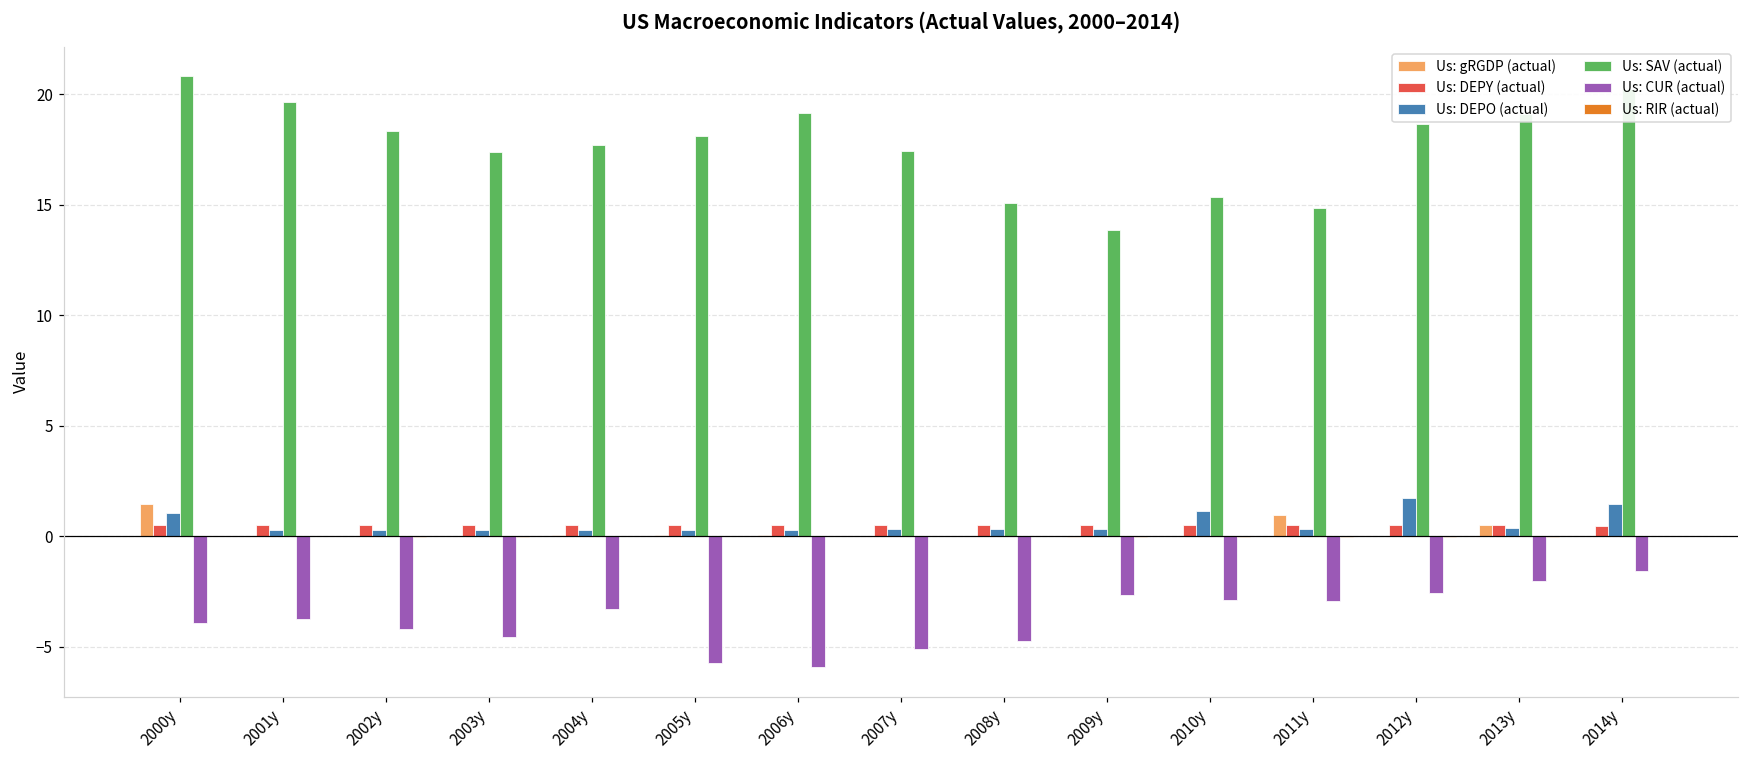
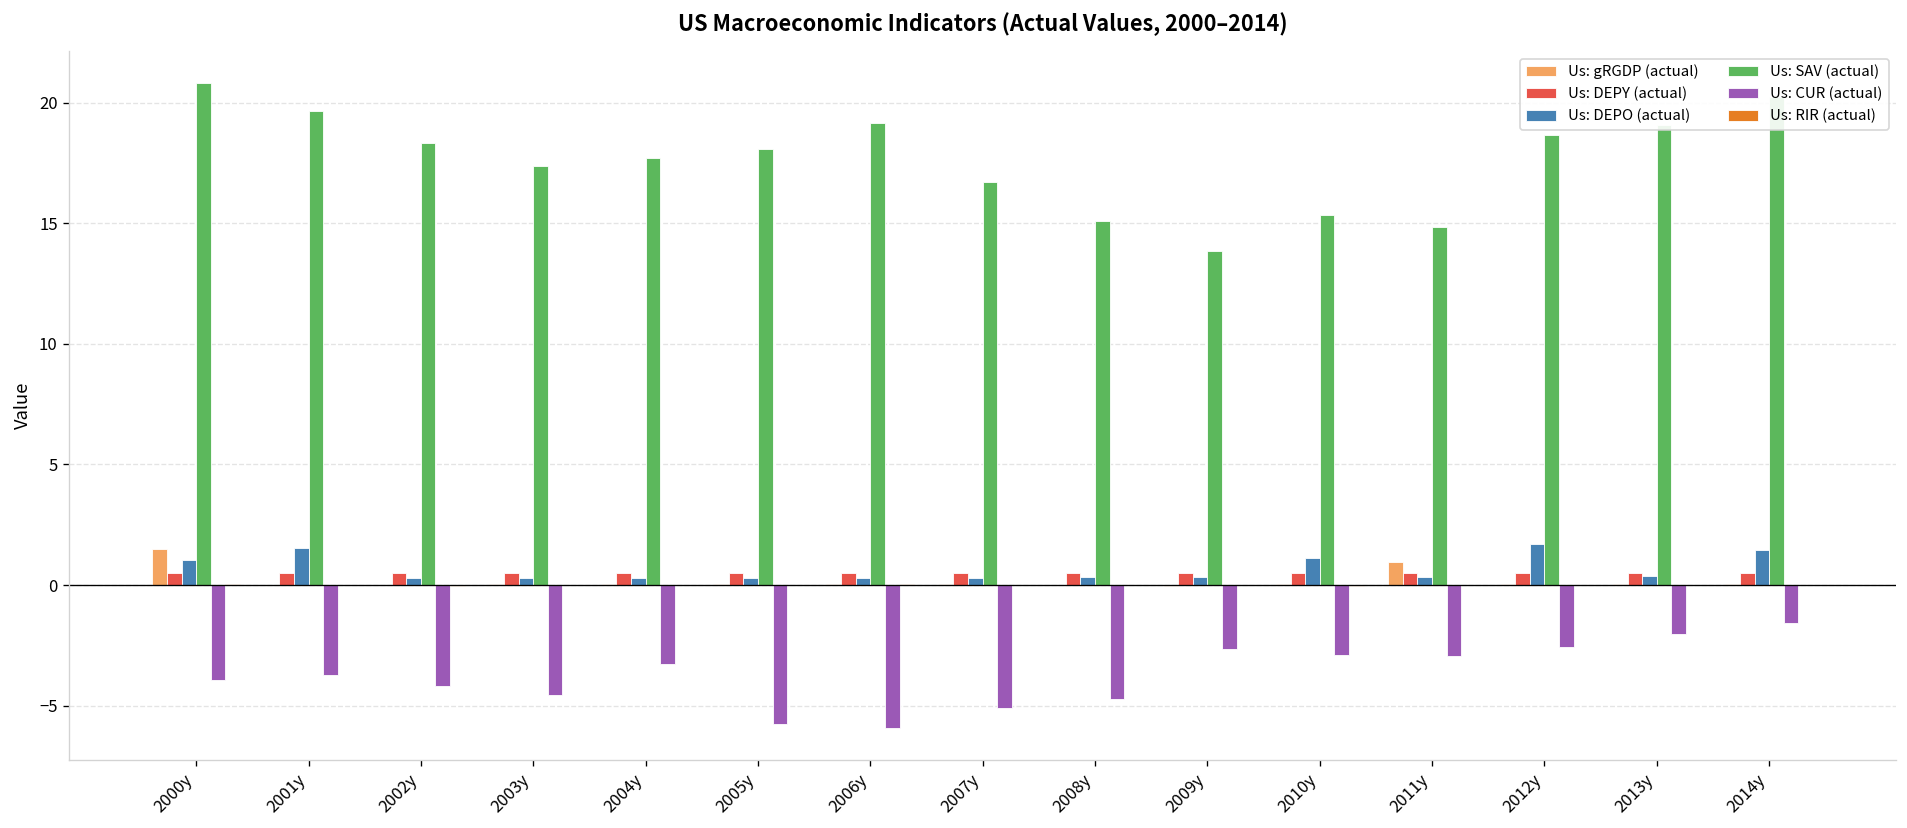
  {
    "Us: gRGDP (actual)": {
      "2000y": 1.5,
      "2011y": 0.9,
-     "2013y": 0.5
+     "2013y": 0.0
    },
    "Us: DEPO (actual)": {
      "2000y": 1.1,
-     "2001y": 0.3,
+     "2001y": 1.5,
      "2002y": 0.3,
      "2003y": 0.3,
      "2004y": 0.3,
      "2005y": 0.3,
      "2006y": 0.3,
      "2007y": 0.3,
      "2008y": 0.3,
      "2009y": 0.3,
      "2010y": 1.1,
      "2011y": 0.3,
      "2012y": 1.7,
      "2013y": 0.4,
      "2014y": 1.5
    },
    "Us: SAV (actual)": {
      "2000y": 20.8,
      "2001y": 19.6,
      "2002y": 18.3,
      "2003y": 17.4,
      "2004y": 17.7,
      "2005y": 18.1,
      "2006y": 19.2,
-     "2007y": 17.4,
+     "2007y": 16.7,
      "2008y": 15.1,
      "2009y": 13.8,
      "2010y": 15.4,
      "2011y": 14.8,
      "2012y": 18.7
    },
    "Us: CUR (actual)": {
      "2000y": -3.9,
      "2001y": -3.7,
      "2002y": -4.2,
      "2003y": -4.6,
      "2004y": -3.3,
      "2005y": -5.7,
      "2006y": -5.9,
      "2007y": -5.1,
      "2008y": -4.7,
      "2009y": -2.6,
      "2010y": -2.9,
      "2011y": -2.9,
      "2012y": -2.6,
      "2013y": -2.0,
      "2014y": -1.6
    }
  }
